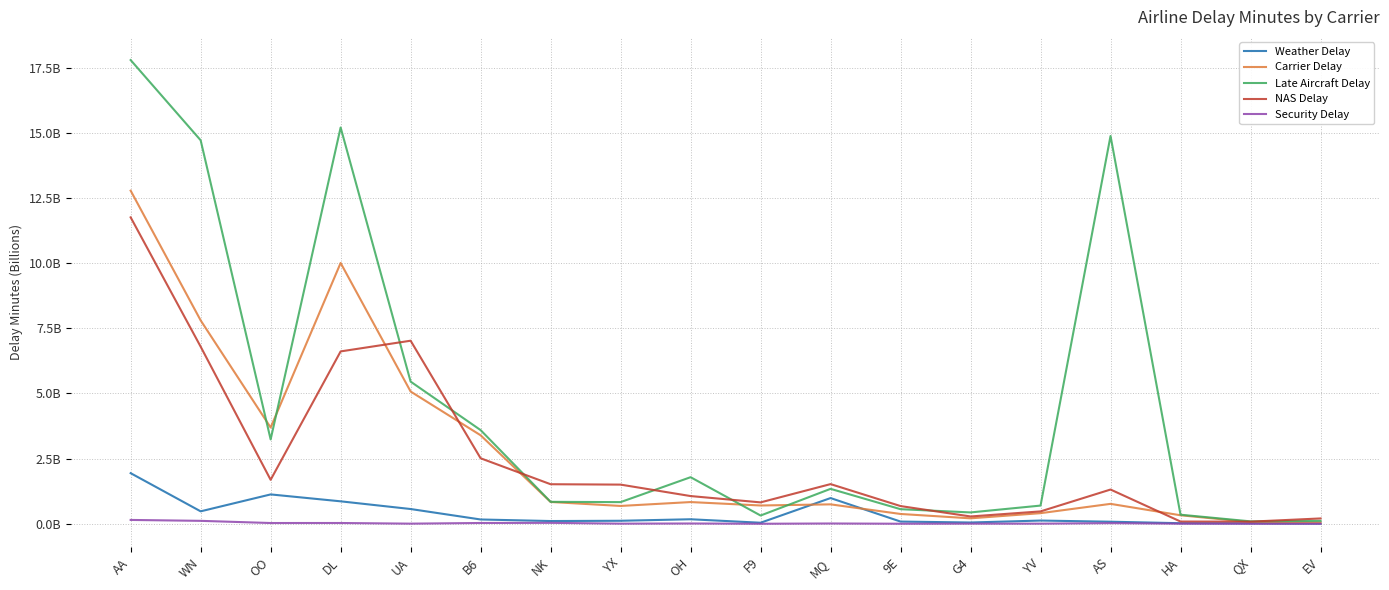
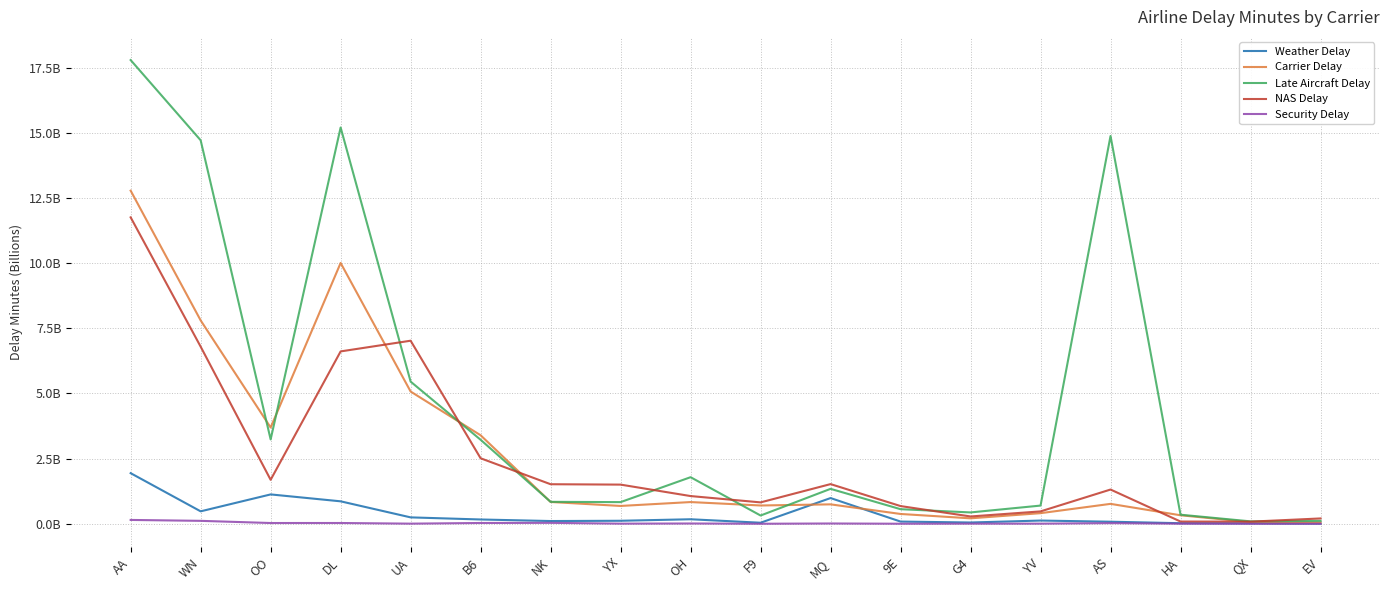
  {
    "Weather Delay": {
      "AA": 1900000000,
      "WN": 500000000,
      "OO": 1100000000,
      "DL": 900000000,
-     "UA": 600000000,
+     "UA": 200000000,
      "B6": 200000000,
      "YX": 100000000,
      "OH": 200000000,
      "MQ": 1000000000,
      "YV": 100000000
    },
    "Carrier Delay": {
      "AA": 12800000000,
      "WN": 7800000000,
      "OO": 3700000000,
      "DL": 10000000000,
      "UA": 5100000000,
      "B6": 3400000000,
      "YX": 700000000,
      "OH": 800000000,
      "F9": 700000000,
      "MQ": 700000000,
      "9E": 400000000,
      "AS": 800000000
    },
    "Late Aircraft Delay": {
      "AA": 17800000000,
      "WN": 14700000000,
      "OO": 3200000000,
      "DL": 15200000000,
      "UA": 5500000000,
-     "B6": 3600000000,
+     "B6": 3200000000,
      "YX": 800000000,
      "OH": 1800000000,
      "F9": 300000000,
      "MQ": 1300000000,
      "9E": 600000000,
      "G4": 400000000,
      "YV": 700000000,
      "AS": 14900000000
    },
    "NAS Delay": {
      "AA": 11800000000,
      "WN": 6800000000,
      "OO": 1700000000,
      "DL": 6600000000,
      "UA": 7000000000,
      "B6": 2500000000,
      "NK": 1500000000,
      "YX": 1500000000,
      "OH": 1100000000,
      "F9": 800000000,
      "MQ": 1500000000,
      "9E": 700000000,
      "AS": 1300000000
    },
    "Security Delay": {
      "AA": 100000000,
      "WN": 100000000,
      "OO": 0,
      "DL": 0,
      "UA": 0,
      "B6": 0,
      "YX": 0,
      "OH": 0,
      "MQ": 0,
      "YV": 0
    }
  }
